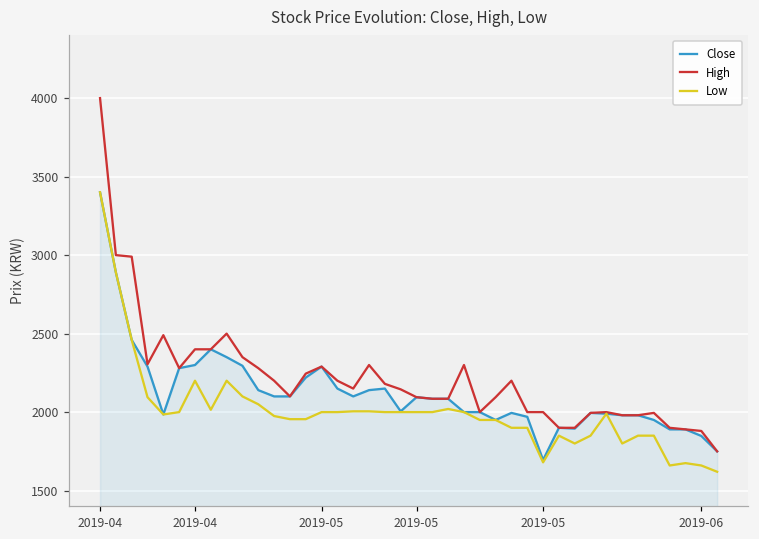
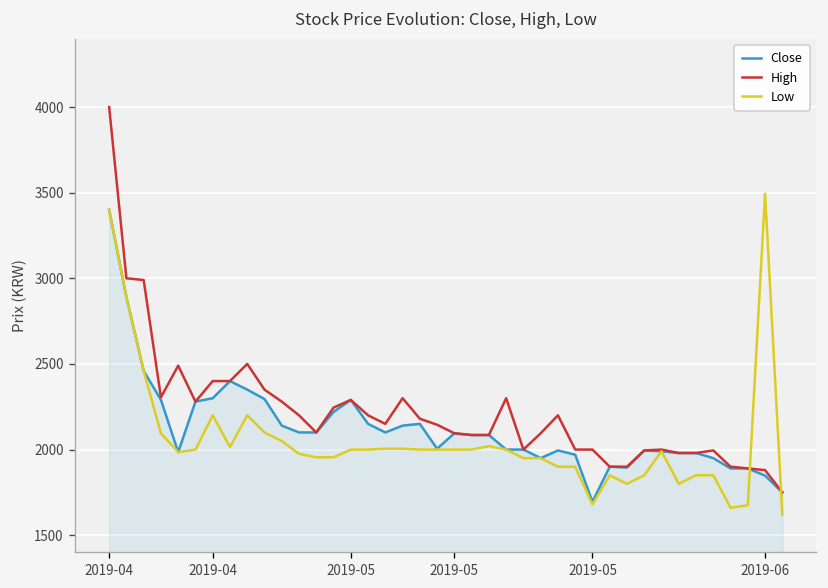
  {
    "Close": {
      "2019-06": 1850
    },
    "High": {
      "2019-06": 1880
    },
    "Low": {
-     "2019-06": 1660
+     "2019-06": 3490
    }
  }
